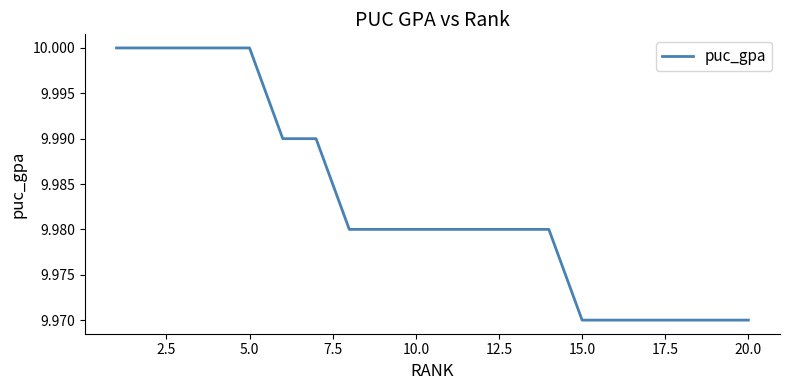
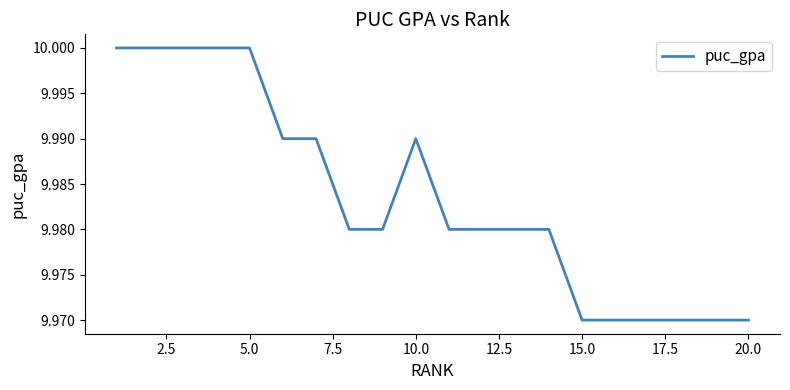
  {
    "5.0": 10.00,
-   "10.0": 9.98,
+   "10.0": 9.99,
    "15.0": 9.97,
    "20.0": 9.97
  }
